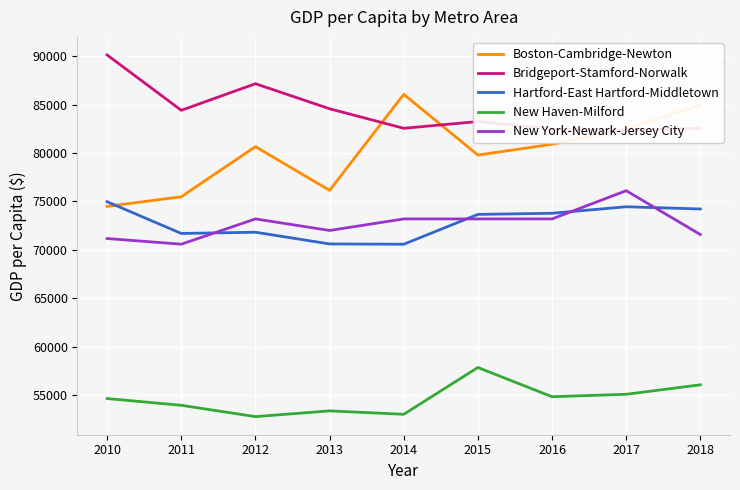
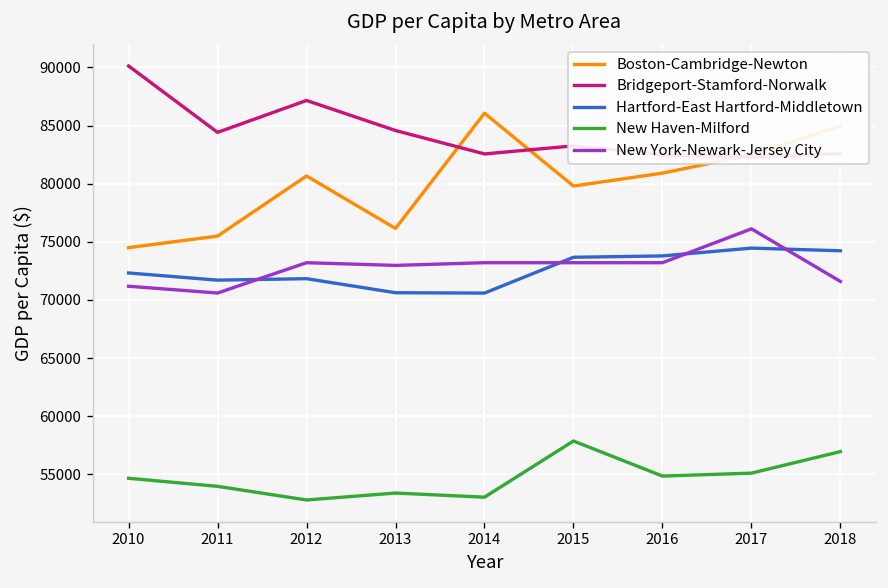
  {
    "Boston-Cambridge-Newton": {
      "2010": 74000,
      "2011": 75000,
      "2012": 81000,
      "2013": 76000,
      "2014": 86000,
      "2015": 80000,
      "2016": 81000
    },
    "Bridgeport-Stamford-Norwalk": {
      "2010": 90000,
      "2011": 84000,
      "2012": 87000,
      "2013": 85000,
      "2014": 83000
    },
    "Hartford-East Hartford-Middletown": {
-     "2010": 75000,
+     "2010": 72000,
      "2011": 72000,
      "2012": 72000,
      "2013": 71000,
      "2014": 71000,
      "2015": 74000,
      "2016": 74000,
      "2017": 74000,
      "2018": 74000
    },
    "New Haven-Milford": {
      "2010": 55000,
      "2011": 54000,
      "2012": 53000,
      "2013": 53000,
      "2014": 53000,
      "2015": 58000,
      "2016": 55000,
      "2017": 55000,
-     "2018": 56000
+     "2018": 57000
    },
    "New York-Newark-Jersey City": {
      "2010": 71000,
      "2011": 71000,
      "2012": 73000,
-     "2013": 72000,
+     "2013": 73000,
      "2014": 73000,
      "2015": 73000,
      "2016": 73000,
      "2017": 76000,
      "2018": 72000
    }
  }
